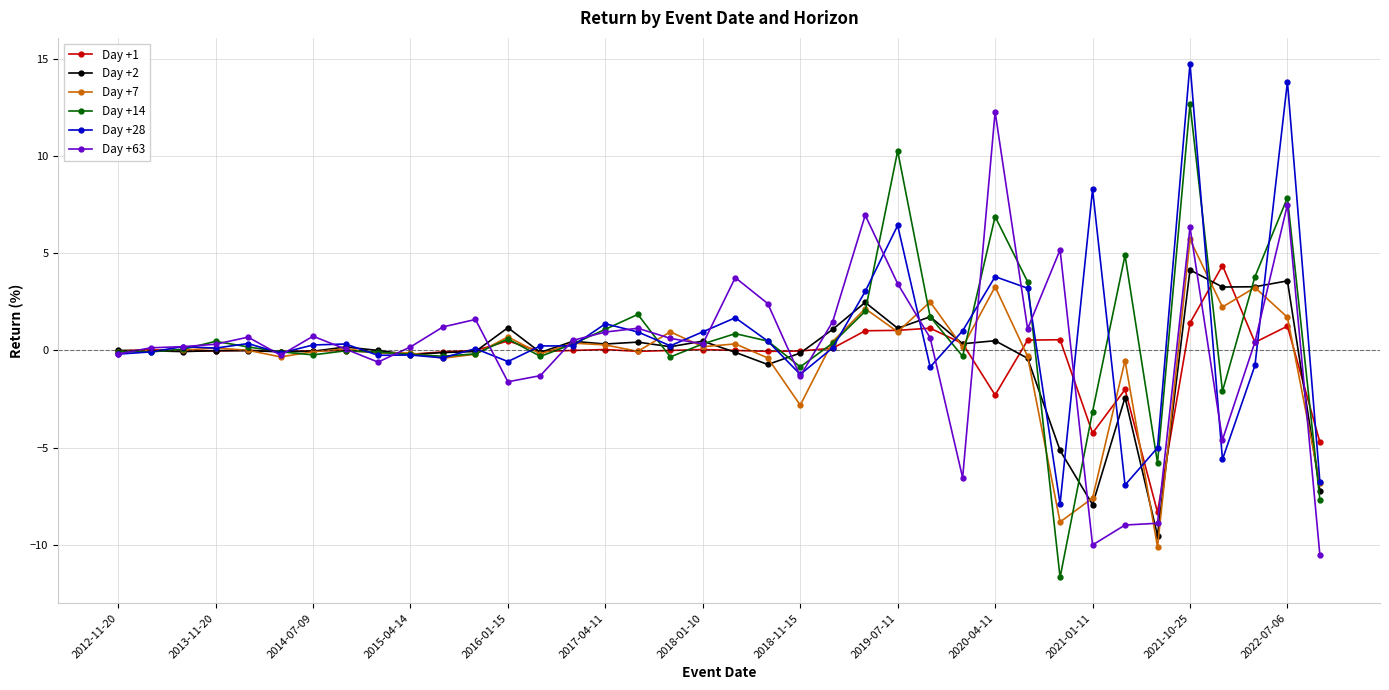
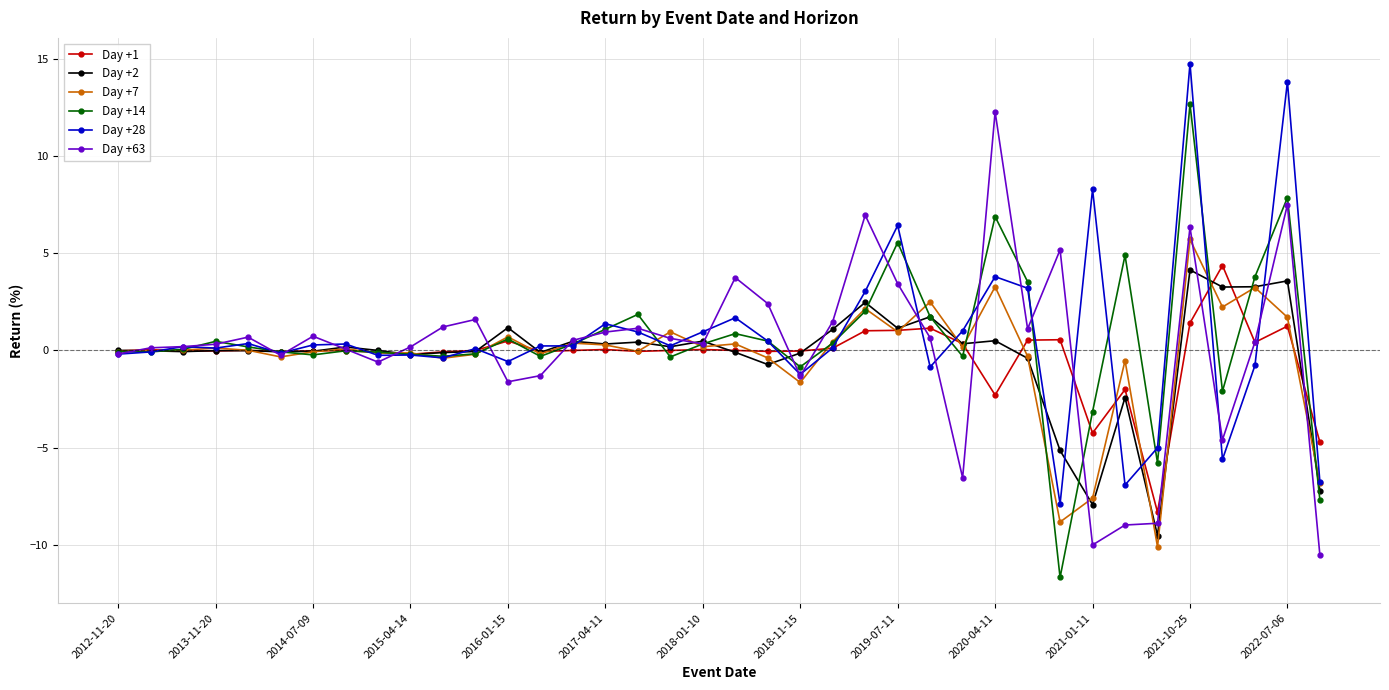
  {
    "Day +1": {
      "2017-04-11": 0.0,
      "2018-01-10": 0.0,
      "2020-04-11": -2.3,
      "2021-01-11": -4.3,
      "2021-10-25": 1.4,
      "2022-07-06": 1.2
    },
    "Day +2": {
      "2016-01-15": 1.2,
      "2018-01-10": 0.5,
      "2020-04-11": 0.5,
      "2021-01-11": -7.9,
      "2021-10-25": 4.1,
      "2022-07-06": 3.6
    },
    "Day +7": {
      "2018-01-10": 0.2,
-     "2018-11-15": -2.8,
+     "2018-11-15": -1.6,
      "2020-04-11": 3.3,
      "2021-01-11": -7.6,
      "2021-10-25": 5.7,
      "2022-07-06": 1.7
    },
    "Day +14": {
      "2013-11-20": 0.5,
      "2014-07-09": -0.2,
      "2017-04-11": 1.1,
      "2018-11-15": -0.8,
-     "2019-07-11": 10.3,
+     "2019-07-11": 5.6,
      "2020-04-11": 6.9,
      "2021-01-11": -3.2,
      "2021-10-25": 12.7,
      "2022-07-06": 7.9
    },
    "Day +28": {
      "2014-07-09": 0.3,
      "2016-01-15": -0.6,
      "2017-04-11": 1.4,
      "2018-01-10": 1.0,
      "2019-07-11": 6.4,
      "2020-04-11": 3.8,
      "2021-01-11": 8.3,
      "2021-10-25": 14.8,
      "2022-07-06": 13.8
    },
    "Day +63": {
      "2013-11-20": 0.3,
      "2014-07-09": 0.7,
      "2015-04-14": 0.2,
      "2016-01-15": -1.6,
      "2017-04-11": 0.9,
      "2019-07-11": 3.4,
      "2020-04-11": 12.3,
      "2021-01-11": -10.0,
      "2021-10-25": 6.3,
      "2022-07-06": 7.5
    }
  }
